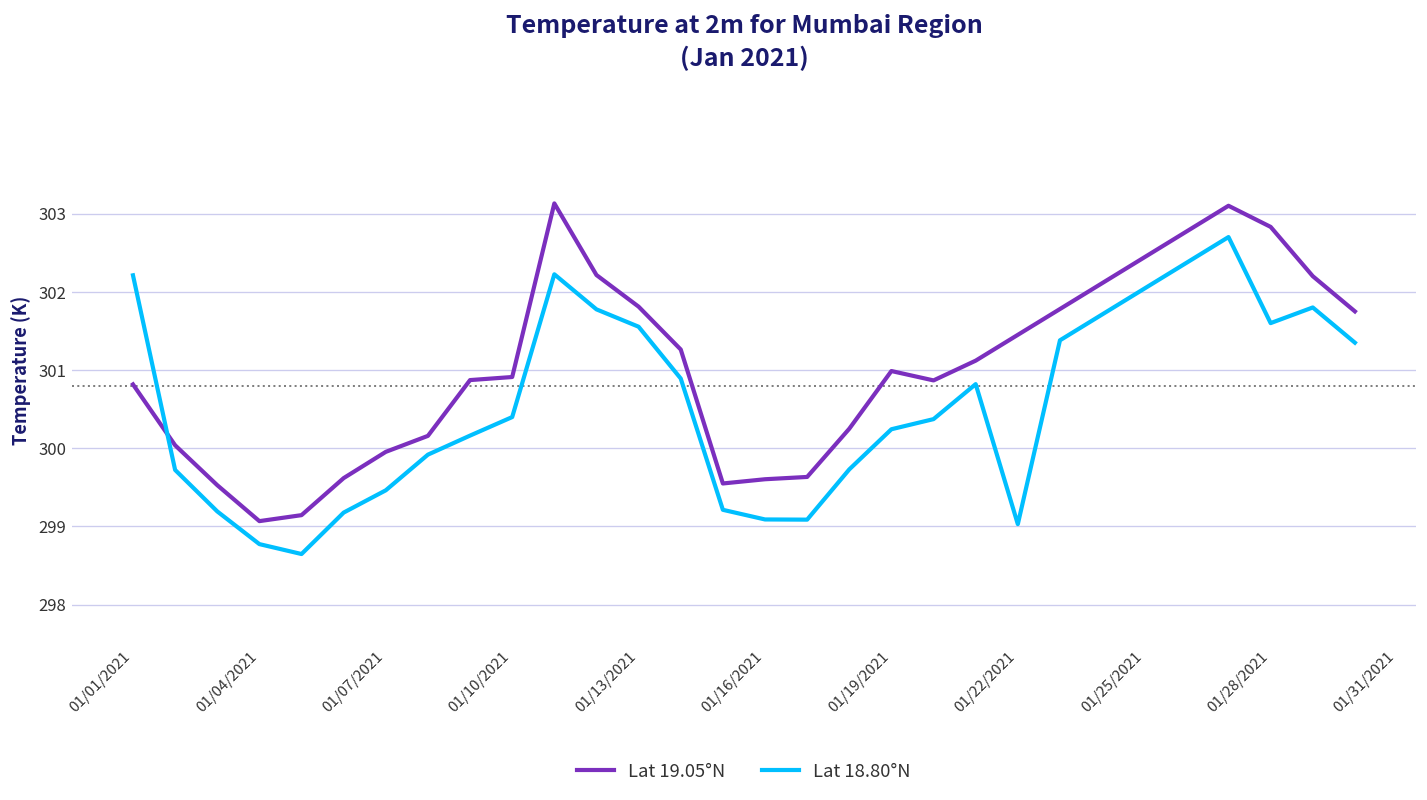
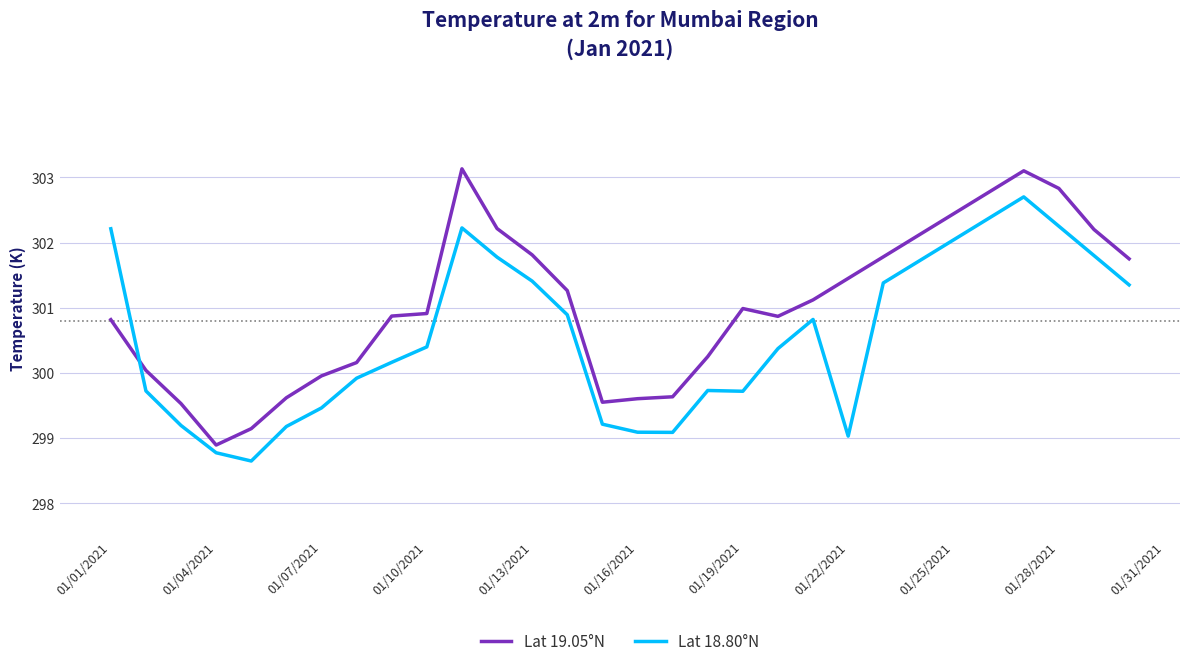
  {
    "Lat 19.05°N": {
      "01/01/2021": 300.8,
-     "01/04/2021": 299.1,
+     "01/04/2021": 298.9,
      "01/07/2021": 300.0,
      "01/10/2021": 300.9,
      "01/13/2021": 301.8,
      "01/16/2021": 299.6,
      "01/19/2021": 301.0,
      "01/22/2021": 301.5,
      "01/25/2021": 302.4,
      "01/28/2021": 302.8
    },
    "Lat 18.80°N": {
      "01/01/2021": 302.2,
      "01/04/2021": 298.8,
      "01/07/2021": 299.5,
      "01/10/2021": 300.4,
-     "01/13/2021": 301.6,
+     "01/13/2021": 301.4,
      "01/16/2021": 299.1,
-     "01/19/2021": 300.2,
+     "01/19/2021": 299.7,
      "01/22/2021": 299.0,
      "01/25/2021": 302.0,
-     "01/28/2021": 301.6
+     "01/28/2021": 302.3
    }
  }
